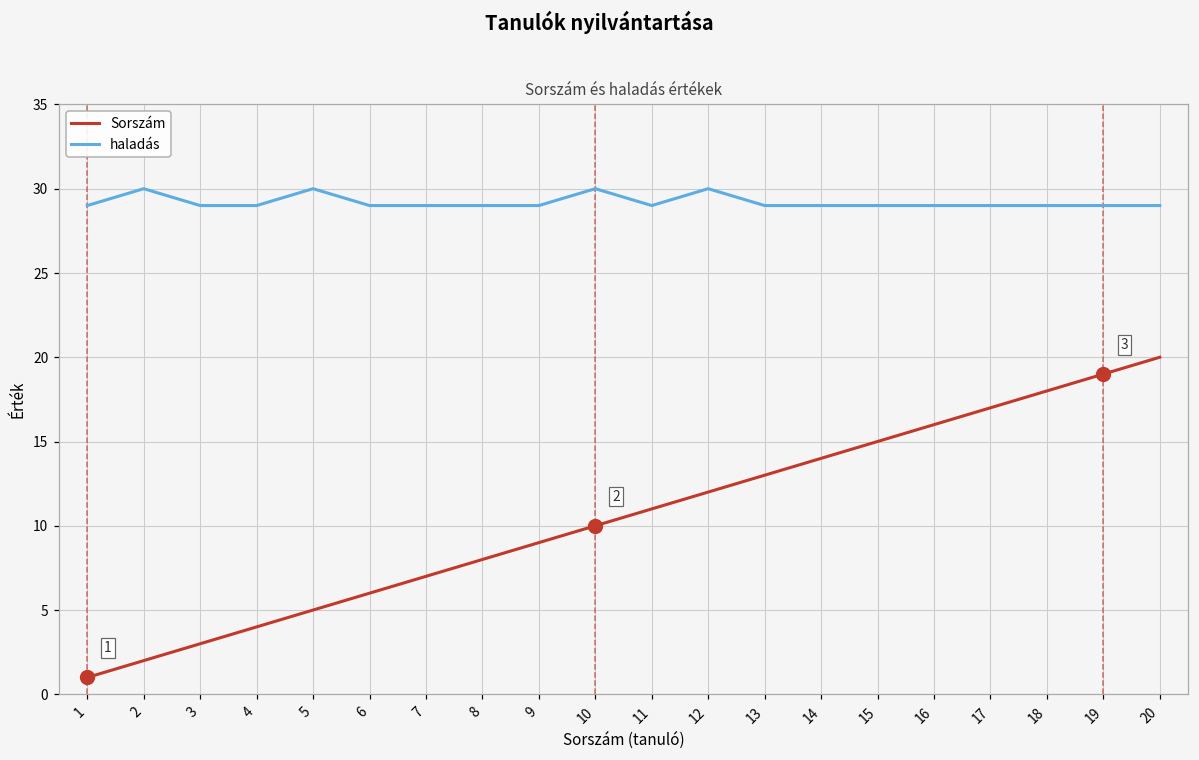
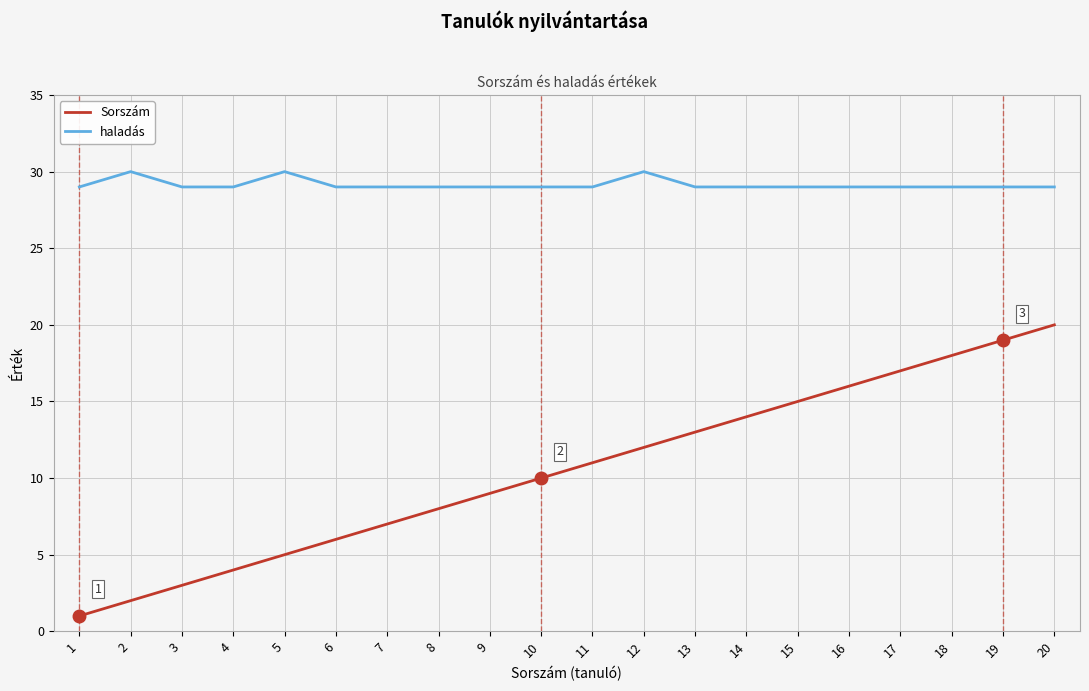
  {
    "haladás": {
      "1": 29,
      "2": 30,
      "3": 29,
      "4": 29,
      "5": 30,
      "6": 29,
      "7": 29,
      "8": 29,
      "9": 29,
-     "10": 30,
+     "10": 29,
      "11": 29,
      "12": 30,
      "13": 29,
      "14": 29,
      "15": 29,
      "16": 29,
      "17": 29,
      "18": 29,
      "19": 29,
      "20": 29
    }
  }
